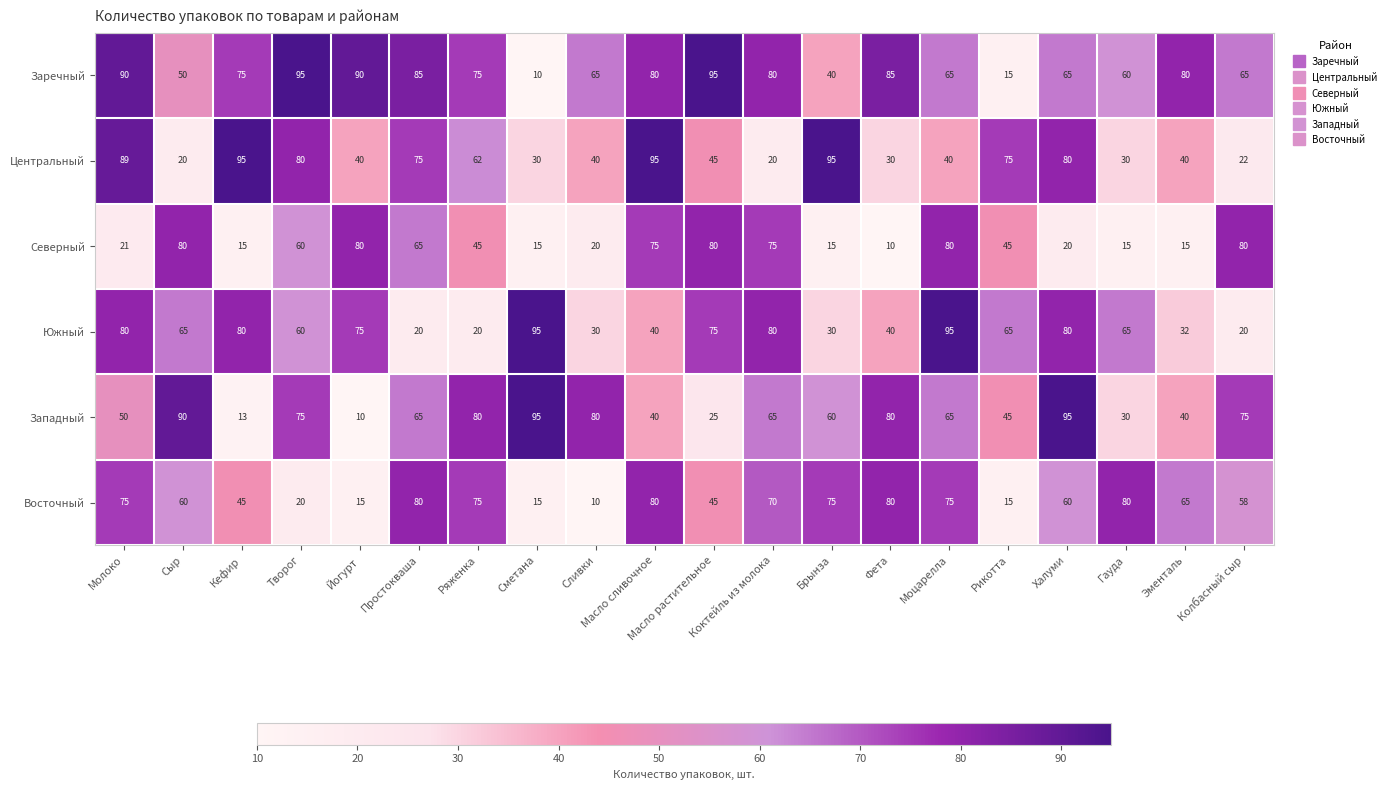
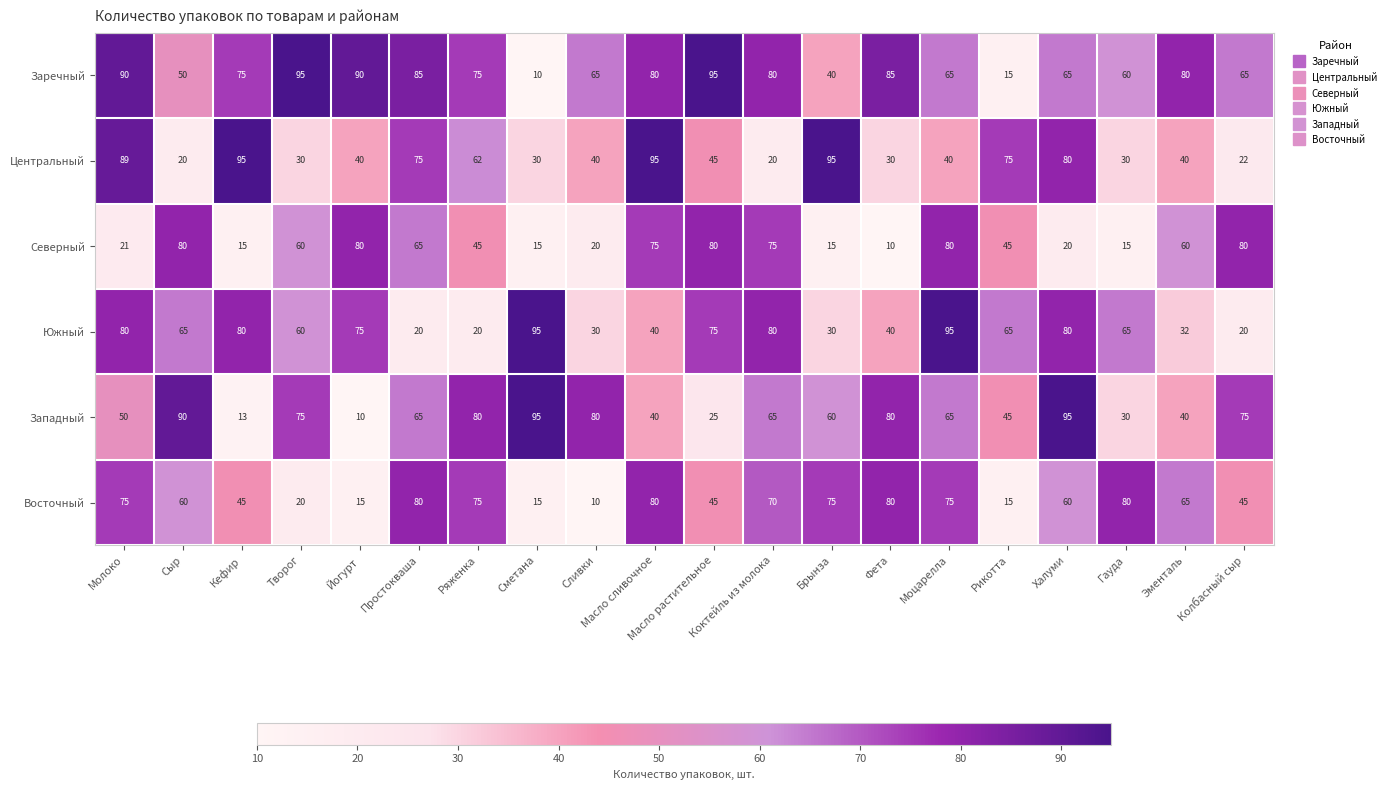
  {
    "Заречный": {
      "Молоко": 90,
      "Сыр": 50,
      "Кефир": 75,
      "Творог": 95,
      "Йогурт": 90,
      "Простокваша": 85,
      "Ряженка": 75,
      "Сметана": 10,
      "Сливки": 65,
      "Масло сливочное": 80,
      "Масло растительное": 95,
      "Коктейль из молока": 80,
      "Брынза": 40,
      "Фета": 85,
      "Моцарелла": 65,
      "Рикотта": 15,
      "Халуми": 65,
      "Гауда": 60,
      "Эменталь": 80,
      "Колбасный сыр": 65
    },
    "Центральный": {
      "Молоко": 89,
      "Сыр": 20,
      "Кефир": 95,
-     "Творог": 80,
+     "Творог": 30,
      "Йогурт": 40,
      "Простокваша": 75,
      "Ряженка": 62,
      "Сметана": 30,
      "Сливки": 40,
      "Масло сливочное": 95,
      "Масло растительное": 45,
      "Коктейль из молока": 20,
      "Брынза": 95,
      "Фета": 30,
      "Моцарелла": 40,
      "Рикотта": 75,
      "Халуми": 80,
      "Гауда": 30,
      "Эменталь": 40,
      "Колбасный сыр": 22
    },
    "Северный": {
      "Молоко": 21,
      "Сыр": 80,
      "Кефир": 15,
      "Творог": 60,
      "Йогурт": 80,
      "Простокваша": 65,
      "Ряженка": 45,
      "Сметана": 15,
      "Сливки": 20,
      "Масло сливочное": 75,
      "Масло растительное": 80,
      "Коктейль из молока": 75,
      "Брынза": 15,
      "Фета": 10,
      "Моцарелла": 80,
      "Рикотта": 45,
      "Халуми": 20,
      "Гауда": 15,
-     "Эменталь": 15,
+     "Эменталь": 60,
      "Колбасный сыр": 80
    },
    "Южный": {
      "Молоко": 80,
      "Сыр": 65,
      "Кефир": 80,
      "Творог": 60,
      "Йогурт": 75,
      "Простокваша": 20,
      "Ряженка": 20,
      "Сметана": 95,
      "Сливки": 30,
      "Масло сливочное": 40,
      "Масло растительное": 75,
      "Коктейль из молока": 80,
      "Брынза": 30,
      "Фета": 40,
      "Моцарелла": 95,
      "Рикотта": 65,
      "Халуми": 80,
      "Гауда": 65,
      "Эменталь": 32,
      "Колбасный сыр": 20
    },
    "Западный": {
      "Молоко": 50,
      "Сыр": 90,
      "Кефир": 13,
      "Творог": 75,
      "Йогурт": 10,
      "Простокваша": 65,
      "Ряженка": 80,
      "Сметана": 95,
      "Сливки": 80,
      "Масло сливочное": 40,
      "Масло растительное": 25,
      "Коктейль из молока": 65,
      "Брынза": 60,
      "Фета": 80,
      "Моцарелла": 65,
      "Рикотта": 45,
      "Халуми": 95,
      "Гауда": 30,
      "Эменталь": 40,
      "Колбасный сыр": 75
    },
    "Восточный": {
      "Молоко": 75,
      "Сыр": 60,
      "Кефир": 45,
      "Творог": 20,
      "Йогурт": 15,
      "Простокваша": 80,
      "Ряженка": 75,
      "Сметана": 15,
      "Сливки": 10,
      "Масло сливочное": 80,
      "Масло растительное": 45,
      "Коктейль из молока": 70,
      "Брынза": 75,
      "Фета": 80,
      "Моцарелла": 75,
      "Рикотта": 15,
      "Халуми": 60,
      "Гауда": 80,
      "Эменталь": 65,
-     "Колбасный сыр": 58
+     "Колбасный сыр": 45
    }
  }
